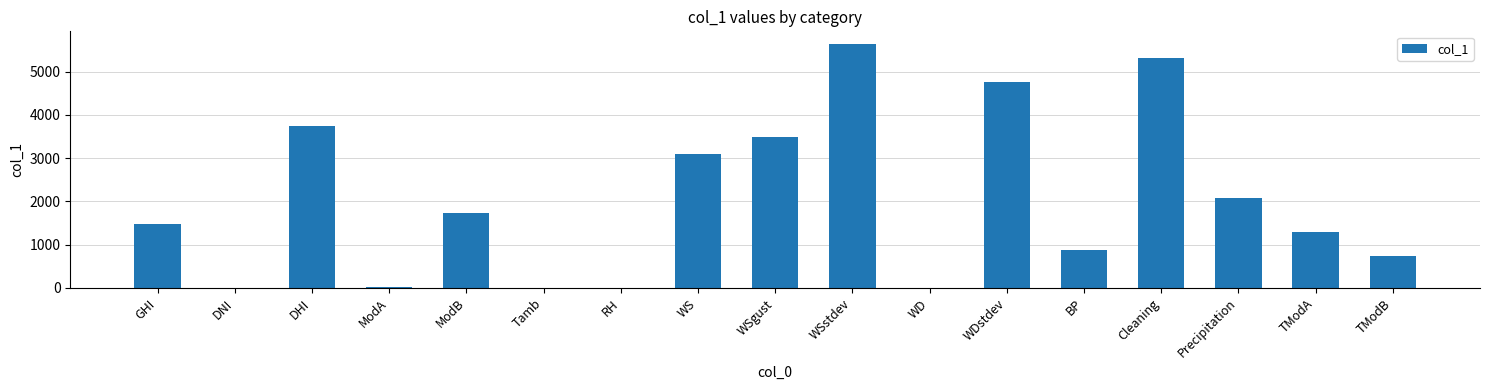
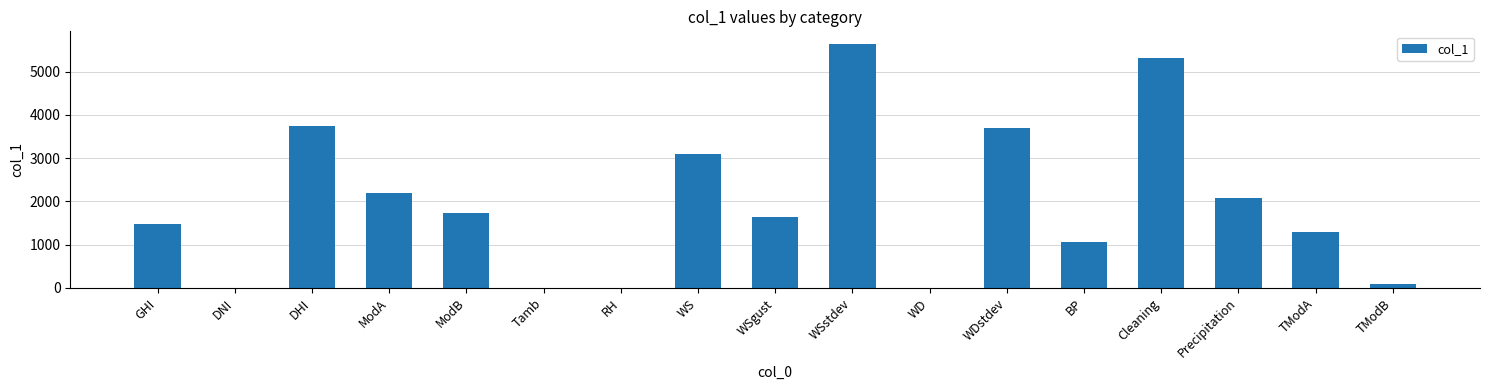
  {
    "GHI": 1500,
    "DHI": 3700,
-   "ModA": 0,
+   "ModA": 2200,
    "ModB": 1700,
    "Tamb": 0,
    "RH": 0,
    "WS": 3100,
-   "WSgust": 3500,
+   "WSgust": 1600,
    "WSstdev": 5700,
    "WD": 0,
-   "WDstdev": 4800,
-   "BP": 900,
+   "WDstdev": 3700,
+   "BP": 1100,
    "Cleaning": 5300,
    "Precipitation": 2100,
    "TModA": 1300,
-   "TModB": 700
+   "TModB": 100
  }
